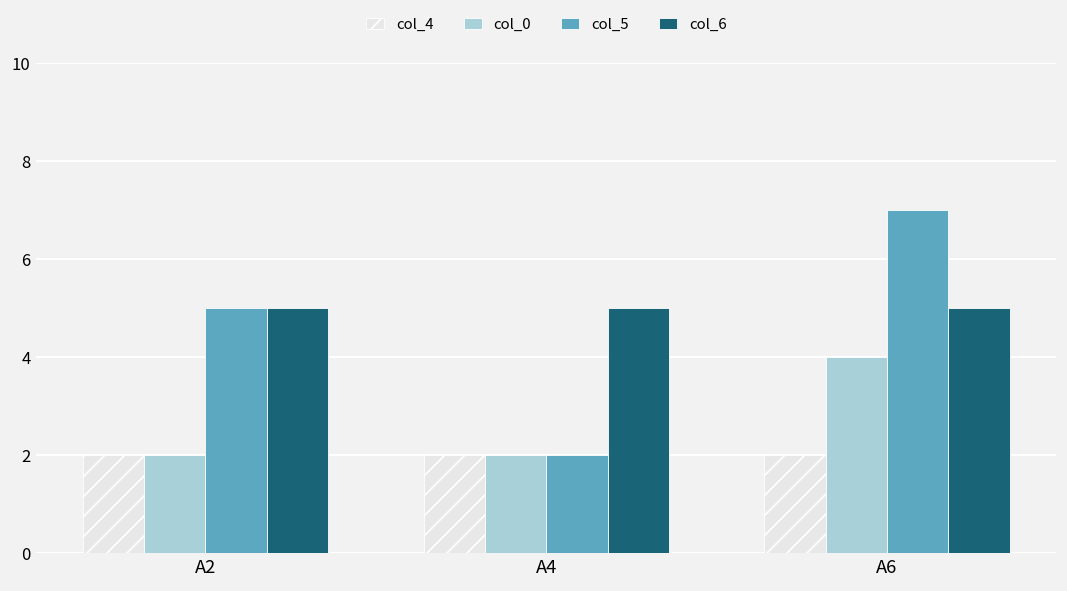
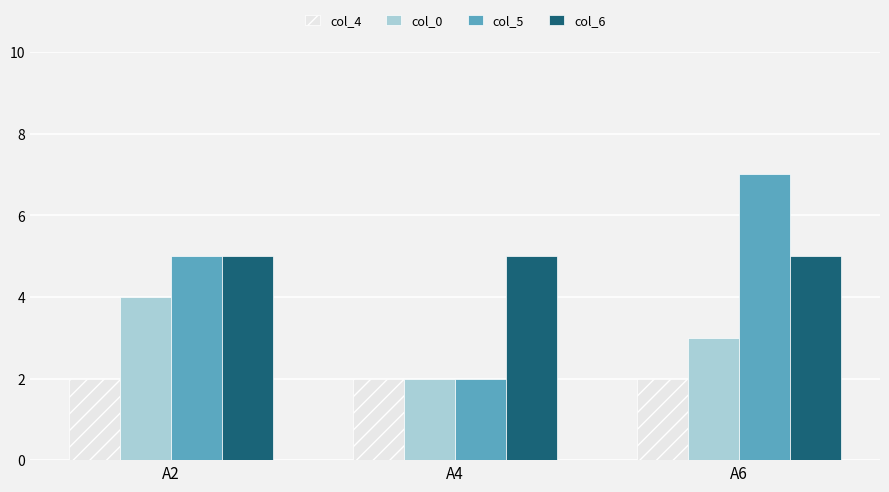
  {
    "col_4": {
      "A2": 2,
      "A4": 2,
      "A6": 2
    },
    "col_0": {
-     "A2": 2,
+     "A2": 4,
      "A4": 2,
-     "A6": 4
+     "A6": 3
    },
    "col_5": {
      "A2": 5,
      "A4": 2,
      "A6": 7
    },
    "col_6": {
      "A2": 5,
      "A4": 5,
      "A6": 5
    }
  }
